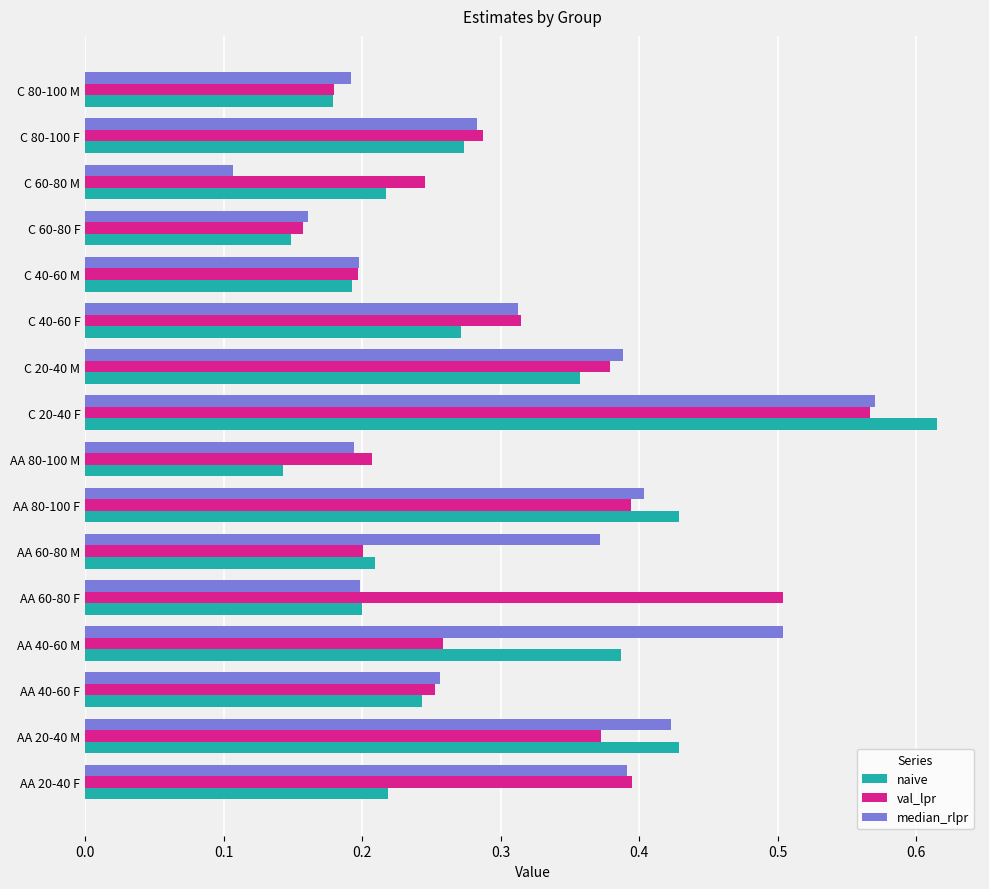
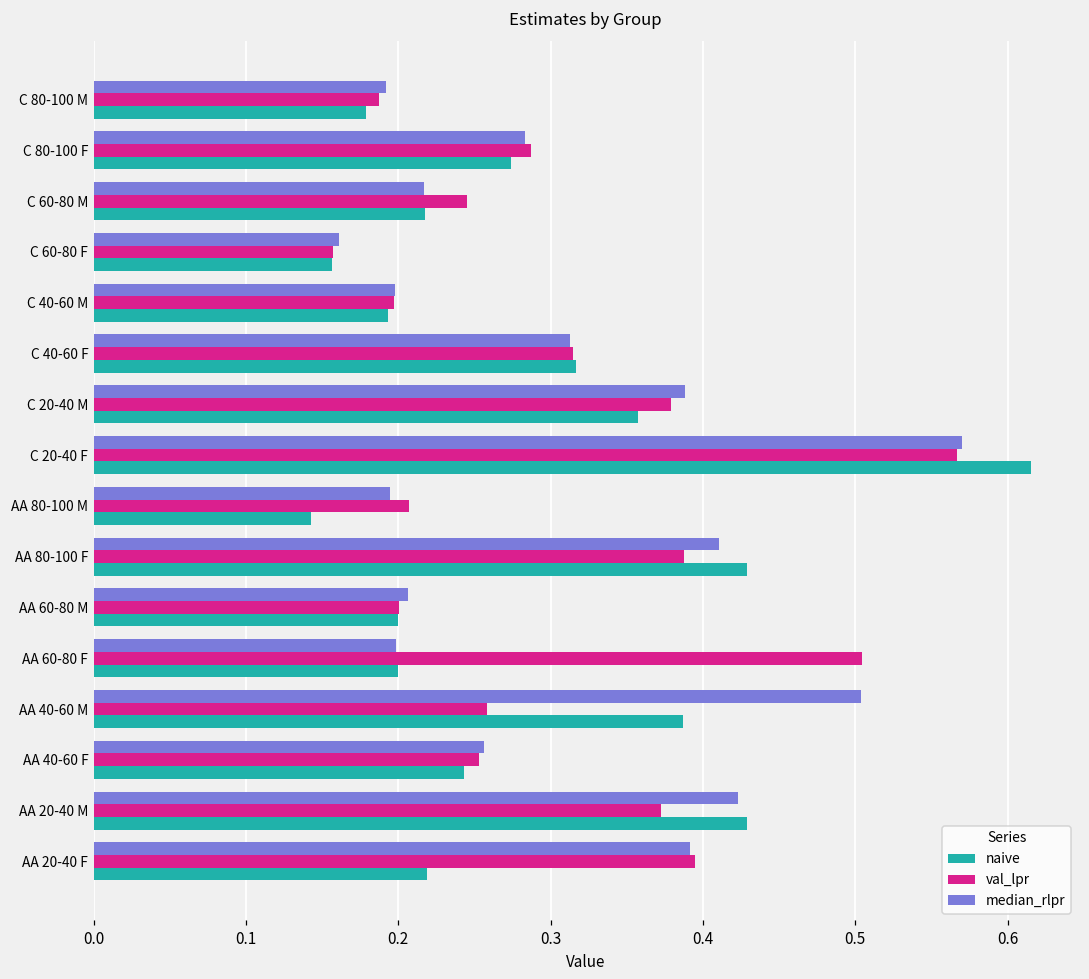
  {
    "naive": {
      "C 80-100 M": 0.179,
      "C 80-100 F": 0.274,
      "C 60-80 M": 0.217,
-     "C 60-80 F": 0.148,
+     "C 60-80 F": 0.156,
      "C 40-60 M": 0.193,
-     "C 40-60 F": 0.272,
+     "C 40-60 F": 0.317,
      "C 20-40 M": 0.357,
      "C 20-40 F": 0.615,
      "AA 80-100 M": 0.143,
      "AA 80-100 F": 0.429,
-     "AA 60-80 M": 0.209,
+     "AA 60-80 M": 0.200,
      "AA 60-80 F": 0.200,
      "AA 40-60 M": 0.387,
      "AA 40-60 F": 0.243,
      "AA 20-40 M": 0.429,
      "AA 20-40 F": 0.219
    },
    "val_lpr": {
-     "C 80-100 M": 0.180,
+     "C 80-100 M": 0.188,
      "C 80-100 F": 0.287,
      "C 60-80 M": 0.245,
      "C 60-80 F": 0.157,
      "C 40-60 M": 0.197,
      "C 40-60 F": 0.315,
      "C 20-40 M": 0.379,
      "C 20-40 F": 0.567,
      "AA 80-100 M": 0.207,
-     "AA 80-100 F": 0.394,
+     "AA 80-100 F": 0.387,
      "AA 60-80 M": 0.200,
      "AA 60-80 F": 0.504,
      "AA 40-60 M": 0.258,
      "AA 40-60 F": 0.253,
      "AA 20-40 M": 0.373,
      "AA 20-40 F": 0.395
    },
    "median_rlpr": {
      "C 80-100 M": 0.192,
      "C 80-100 F": 0.283,
-     "C 60-80 M": 0.107,
+     "C 60-80 M": 0.217,
      "C 60-80 F": 0.161,
      "C 40-60 M": 0.198,
      "C 40-60 F": 0.313,
      "C 20-40 M": 0.388,
      "C 20-40 F": 0.570,
      "AA 80-100 M": 0.195,
-     "AA 80-100 F": 0.404,
-     "AA 60-80 M": 0.372,
+     "AA 80-100 F": 0.410,
+     "AA 60-80 M": 0.206,
      "AA 60-80 F": 0.198,
      "AA 40-60 M": 0.504,
      "AA 40-60 F": 0.256,
      "AA 20-40 M": 0.423,
      "AA 20-40 F": 0.391
    }
  }
